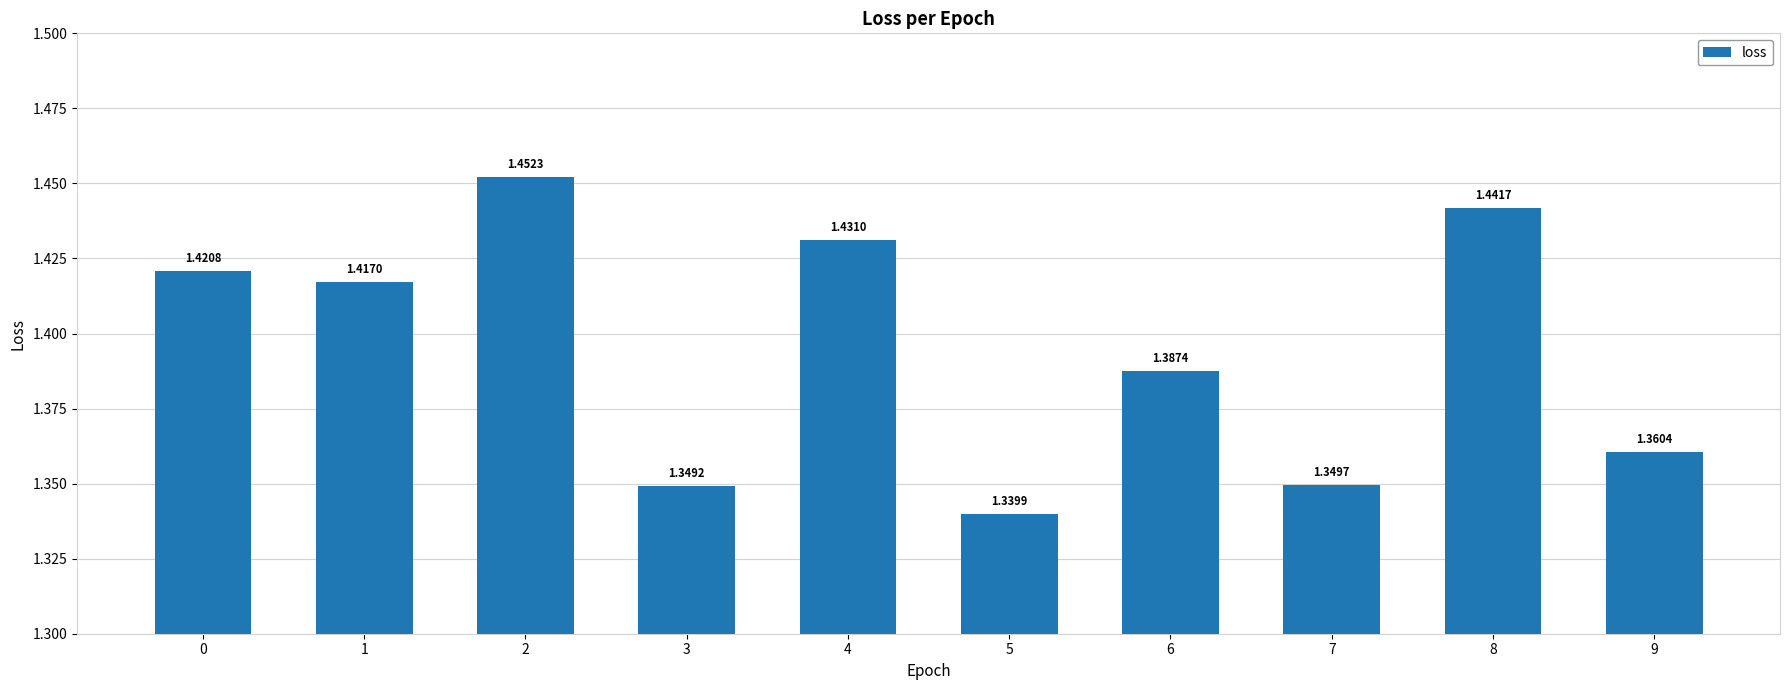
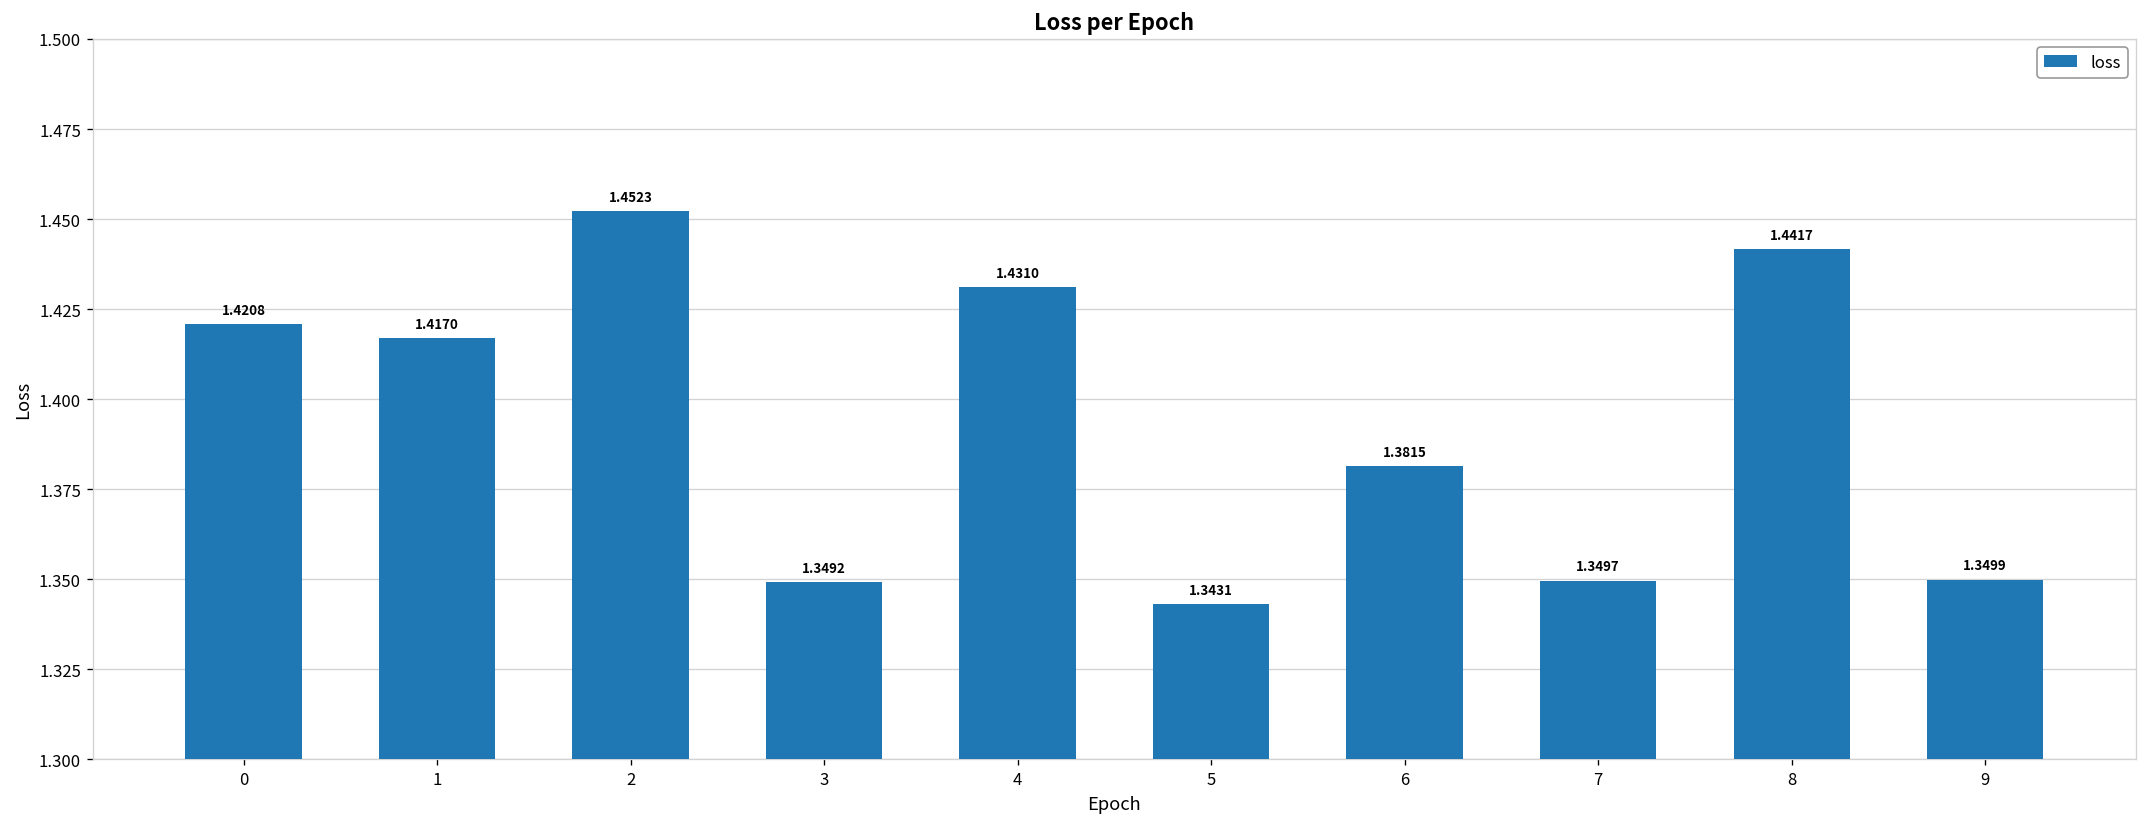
  {
    "0": 1.4208,
    "1": 1.4170,
    "2": 1.4523,
    "3": 1.3492,
    "4": 1.4310,
-   "5": 1.3399,
-   "6": 1.3874,
+   "5": 1.3431,
+   "6": 1.3815,
    "7": 1.3497,
    "8": 1.4417,
-   "9": 1.3604
+   "9": 1.3499
  }
